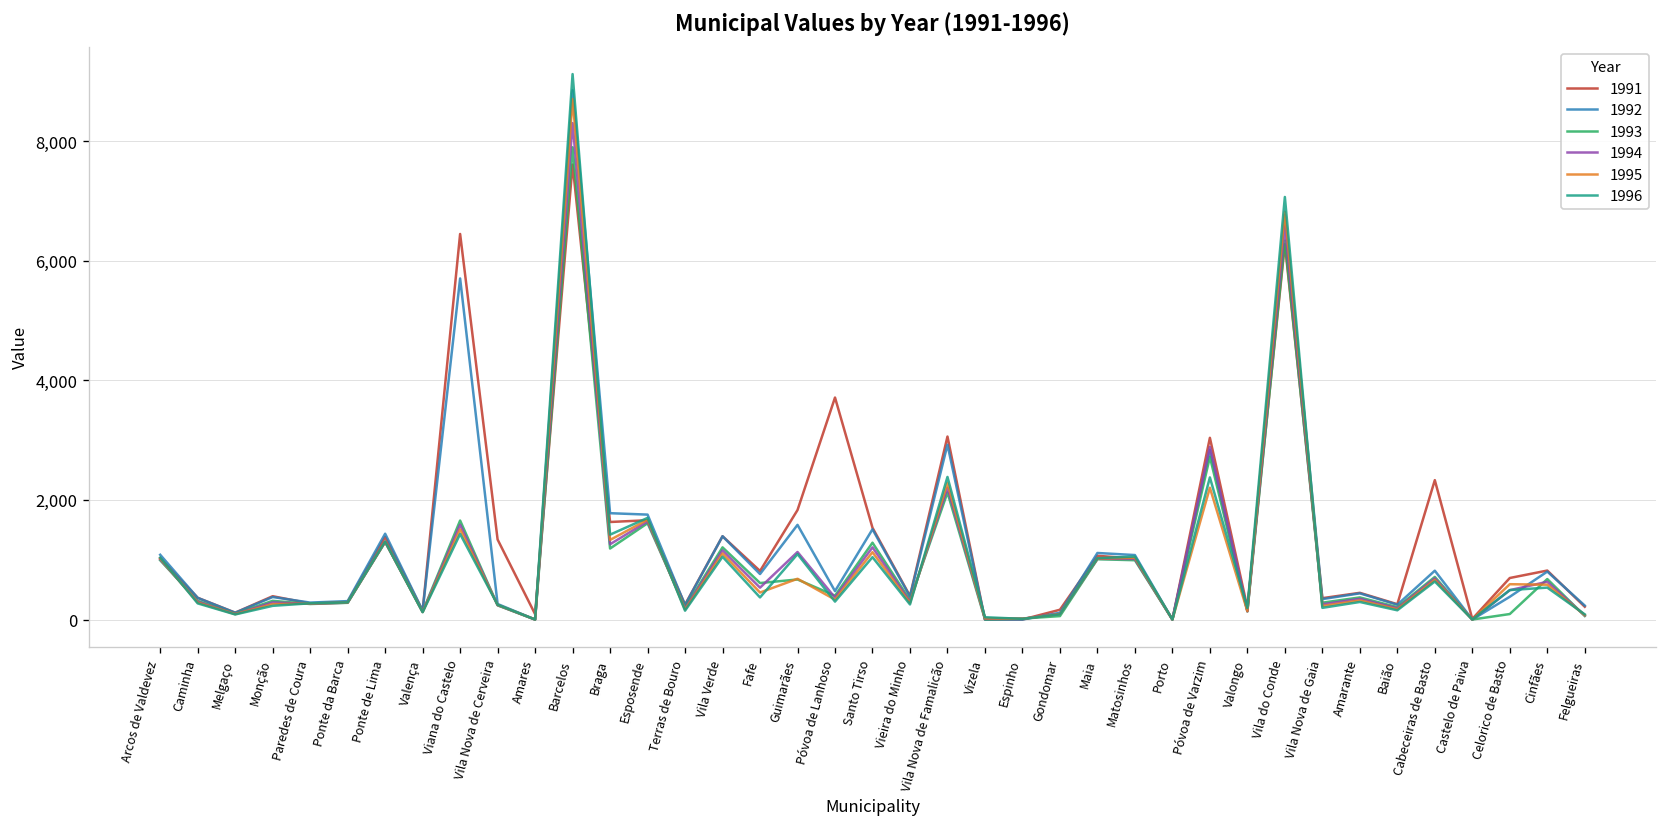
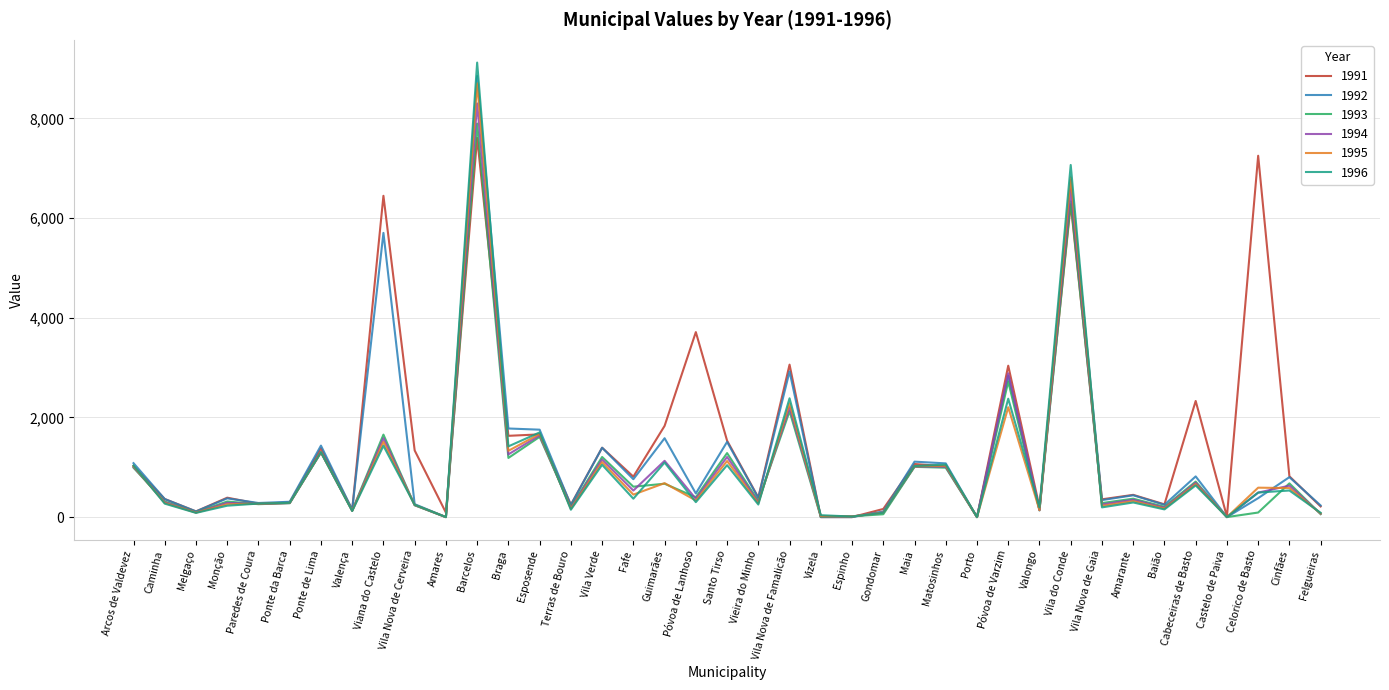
  {
    "1991": {
      "Ponte de Lima": "1,400",
      "Viana do Castelo": "6,400",
      "Vila Nova de Cerveira": "1,300",
      "Amares": "100",
      "Barcelos": "7,600",
      "Braga": "1,600",
      "Fafe": "800",
      "Guimarães": "1,800",
      "Póvoa de Lanhoso": "3,700",
      "Vila Nova de Famalicão": "3,100",
      "Póvoa de Varzim": "3,000",
      "Vila do Conde": "6,300",
      "Cabeceiras de Basto": "2,300",
-     "Celorico de Basto": "700"
+     "Celorico de Basto": "7,200"
    },
    "1992": {
      "Ponte de Lima": "1,400",
      "Viana do Castelo": "5,700",
      "Barcelos": "8,800",
      "Braga": "1,800",
      "Esposende": "1,800",
      "Fafe": "800",
      "Guimarães": "1,600",
      "Póvoa de Lanhoso": "500",
      "Vila Nova de Famalicão": "2,900",
      "Cabeceiras de Basto": "800",
      "Celorico de Basto": "400"
    },
    "1994": {
      "Viana do Castelo": "1,600",
      "Barcelos": "8,300",
      "Braga": "1,300",
      "Fafe": "500",
      "Santo Tirso": "1,200",
      "Vila Nova de Famalicão": "2,200",
      "Vila do Conde": "6,600"
    },
    "1995": {
      "Viana do Castelo": "1,500",
      "Barcelos": "8,700",
      "Braga": "1,300",
      "Vila Verde": "1,100",
      "Fafe": "500",
      "Santo Tirso": "1,100",
      "Vila Nova de Famalicão": "2,300",
      "Póvoa de Varzim": "2,200",
      "Celorico de Basto": "600"
    }
  }
